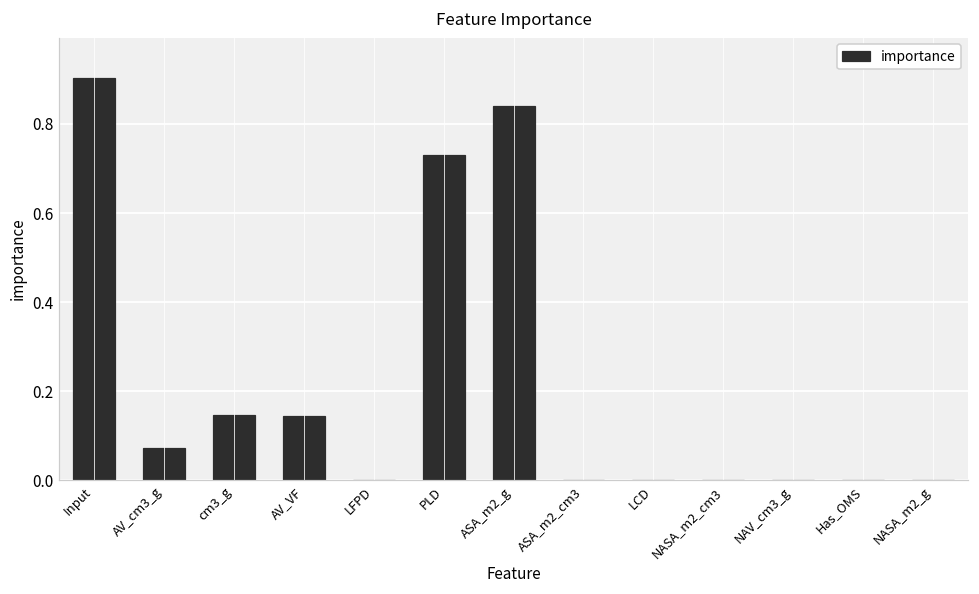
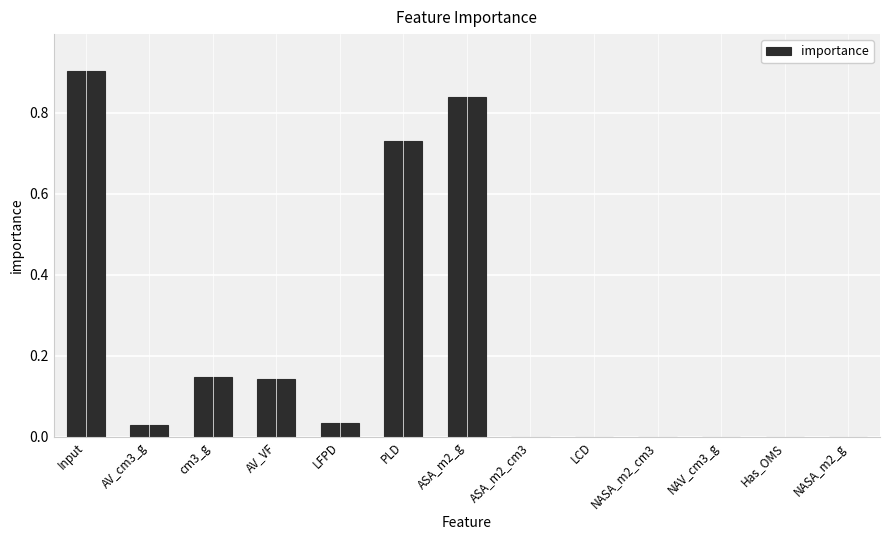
  {
    "Input": 0.90,
-   "AV_cm3_g": 0.07,
+   "AV_cm3_g": 0.03,
    "cm3_g": 0.15,
    "AV_VF": 0.14,
-   "LFPD": 0.00,
+   "LFPD": 0.03,
    "PLD": 0.73,
    "ASA_m2_g": 0.84
  }
